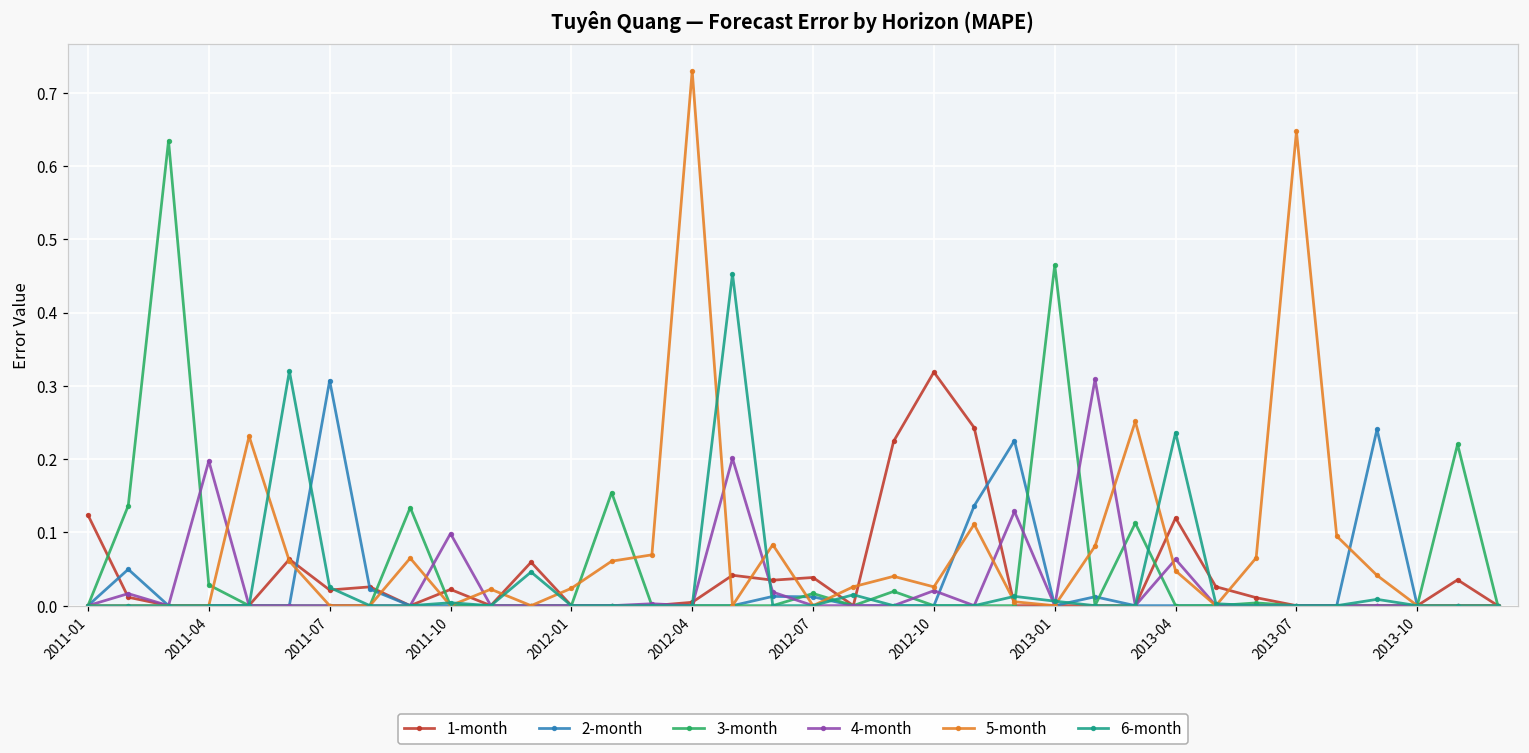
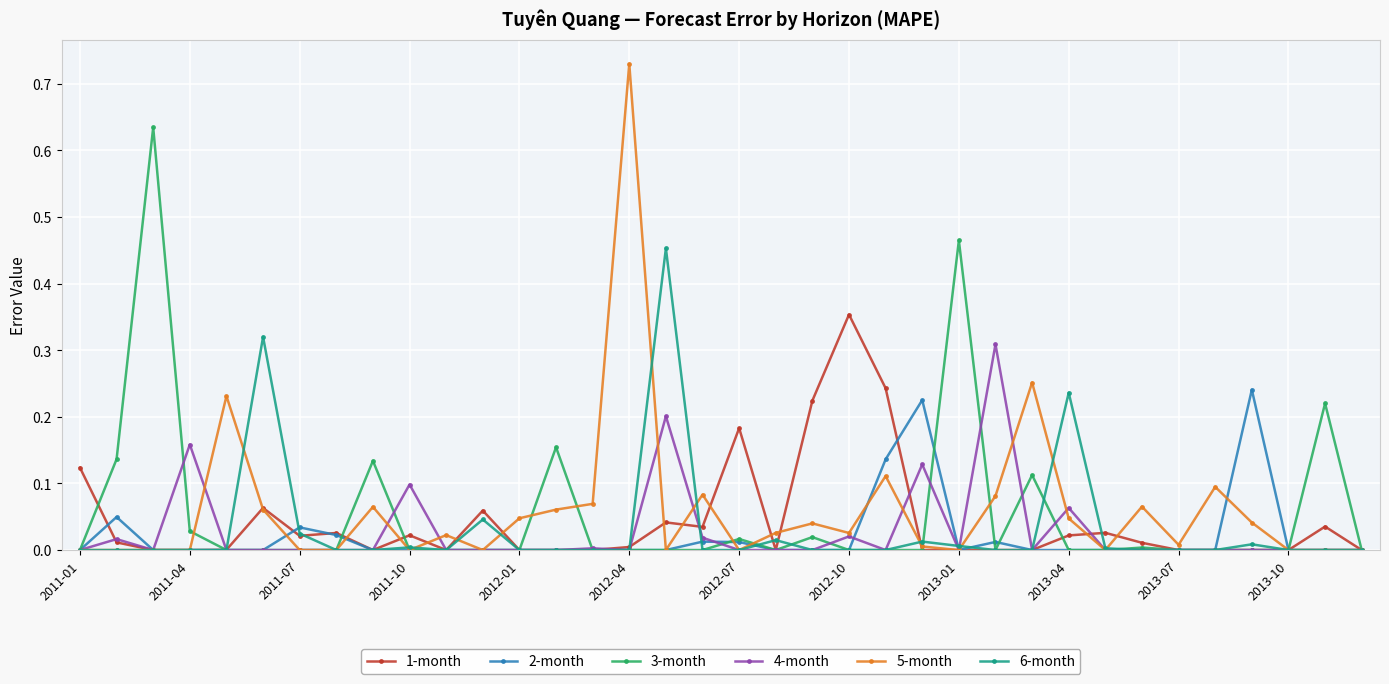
  {
    "1-month": {
      "2011-01": 0.12,
      "2011-10": 0.02,
      "2012-04": 0.00,
-     "2012-07": 0.04,
-     "2012-10": 0.32,
-     "2013-04": 0.12
+     "2012-07": 0.18,
+     "2012-10": 0.35,
+     "2013-04": 0.02
    },
    "2-month": {
-     "2011-07": 0.31,
+     "2011-07": 0.03,
      "2012-07": 0.01
    },
    "4-month": {
-     "2011-04": 0.20,
+     "2011-04": 0.16,
      "2011-10": 0.10,
      "2012-10": 0.02,
      "2013-04": 0.06
    },
    "5-month": {
-     "2012-01": 0.02,
+     "2012-01": 0.05,
      "2012-04": 0.73,
      "2012-10": 0.03,
      "2013-04": 0.05,
-     "2013-07": 0.65
+     "2013-07": 0.01
    }
  }
